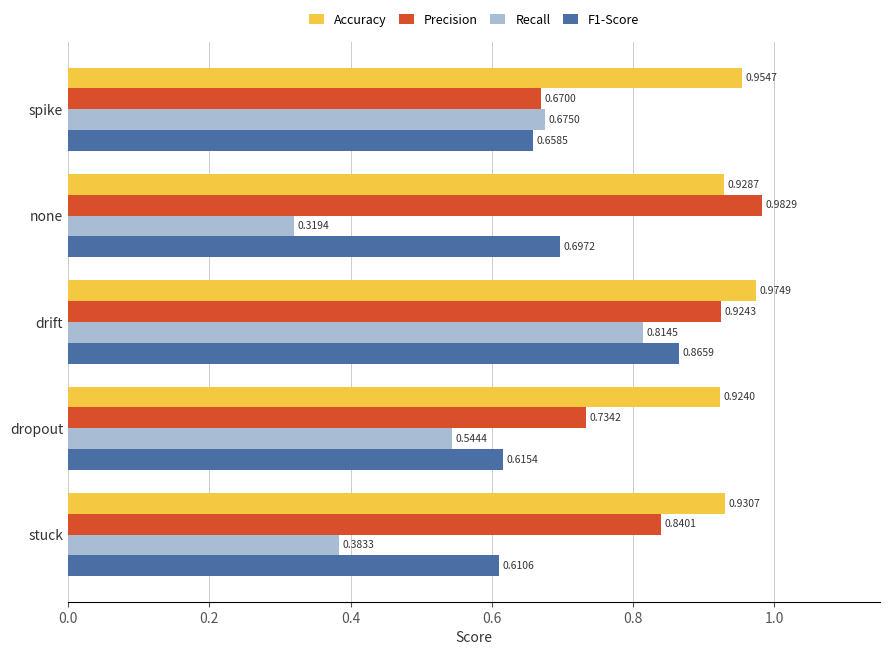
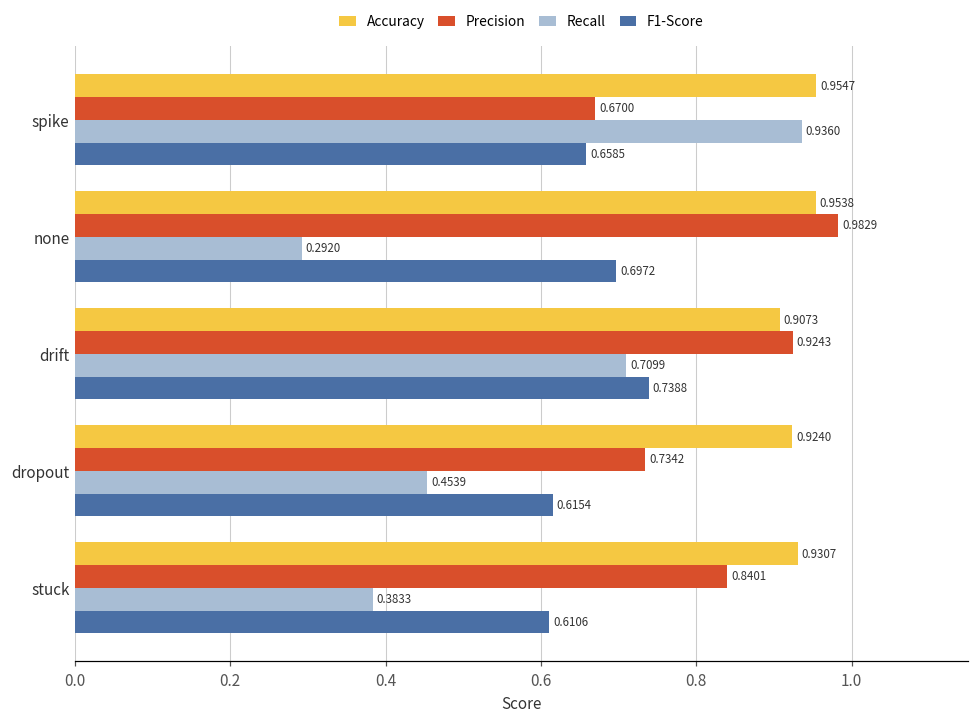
  {
    "Accuracy": {
      "spike": 0.9547,
-     "none": 0.9287,
-     "drift": 0.9749,
+     "none": 0.9538,
+     "drift": 0.9073,
      "dropout": 0.9240,
      "stuck": 0.9307
    },
    "Precision": {
      "spike": 0.6700,
      "none": 0.9829,
      "drift": 0.9243,
      "dropout": 0.7342,
      "stuck": 0.8401
    },
    "Recall": {
-     "spike": 0.6750,
-     "none": 0.3194,
-     "drift": 0.8145,
-     "dropout": 0.5444,
+     "spike": 0.9360,
+     "none": 0.2920,
+     "drift": 0.7099,
+     "dropout": 0.4539,
      "stuck": 0.3833
    },
    "F1-Score": {
      "spike": 0.6585,
      "none": 0.6972,
-     "drift": 0.8659,
+     "drift": 0.7388,
      "dropout": 0.6154,
      "stuck": 0.6106
    }
  }
